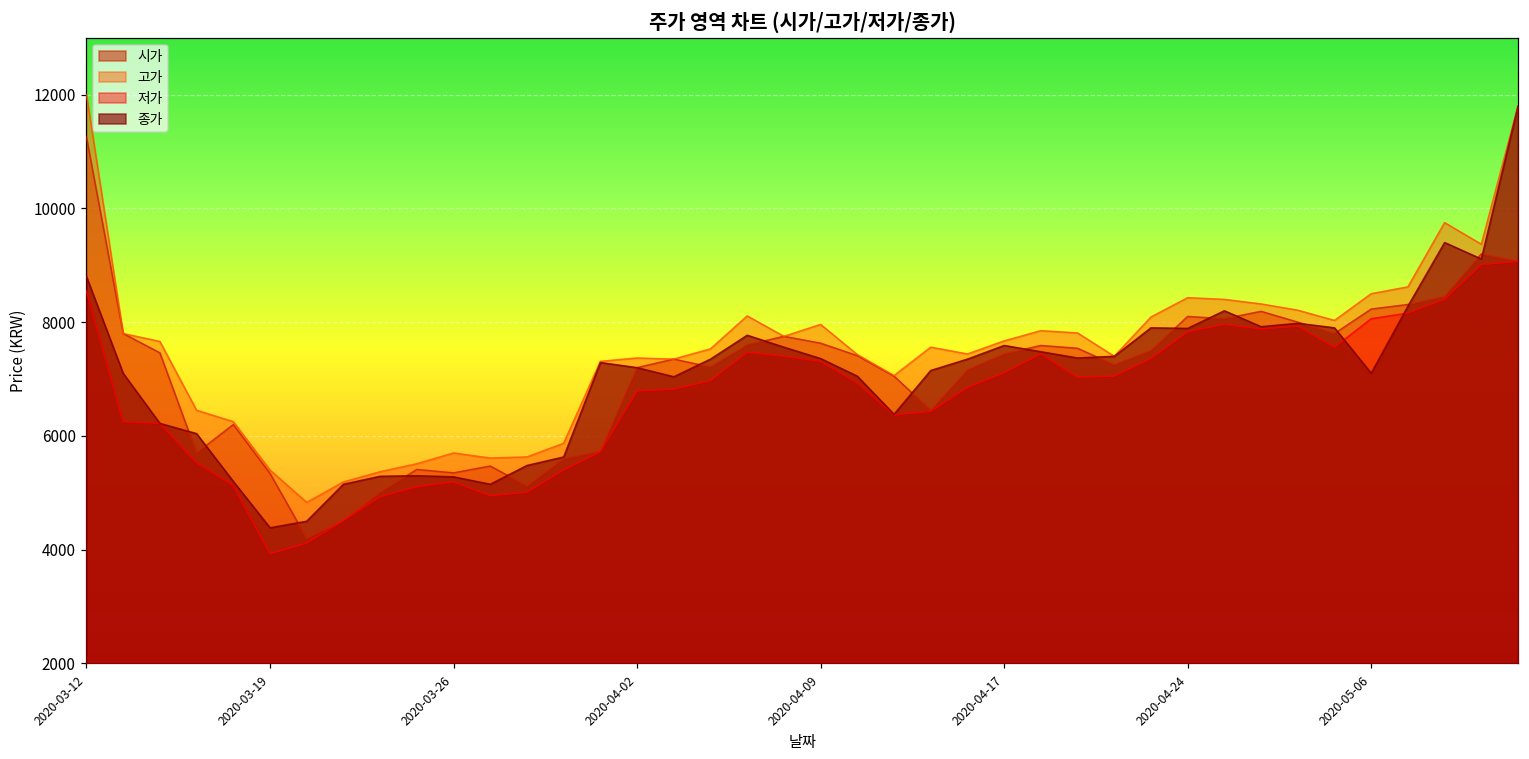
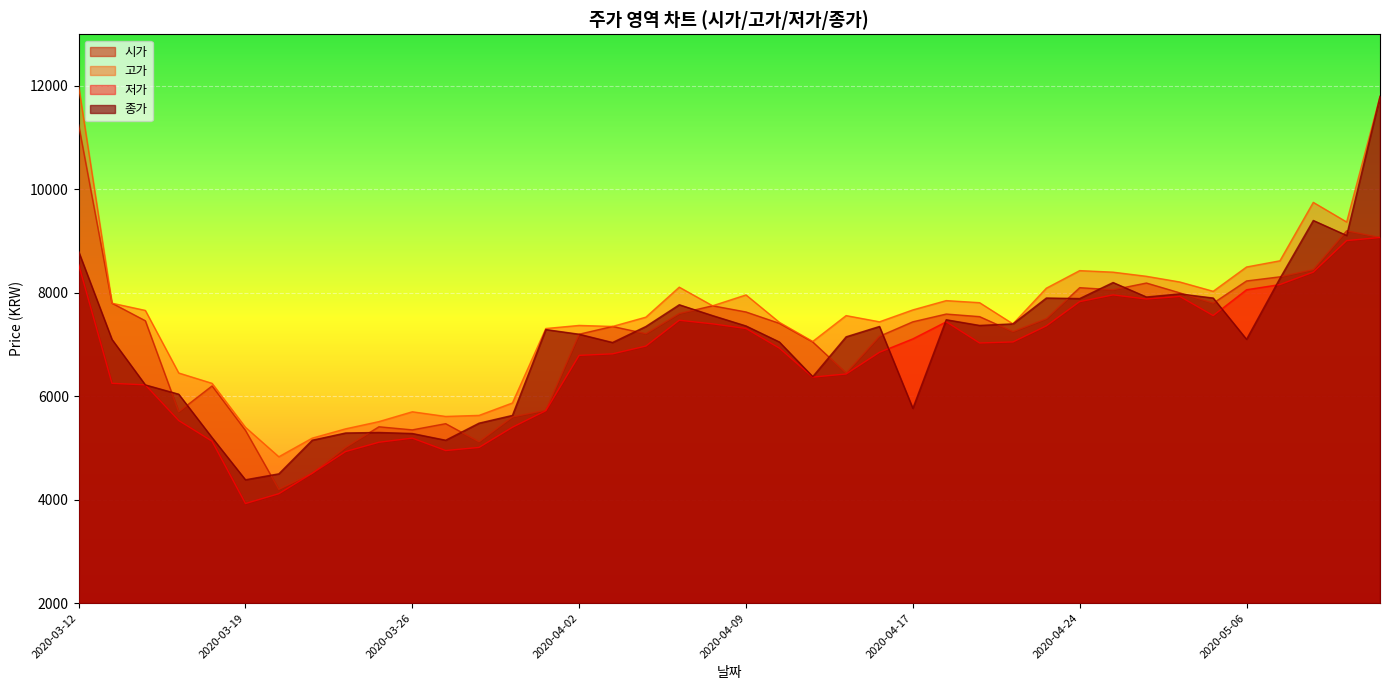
  {
    "종가": {
      "2020-03-12": 8800,
      "2020-03-19": 4400,
      "2020-03-26": 5300,
      "2020-04-09": 7400,
-     "2020-04-17": 7600,
+     "2020-04-17": 5800,
      "2020-04-24": 7900,
      "2020-05-06": 7100
    }
  }
